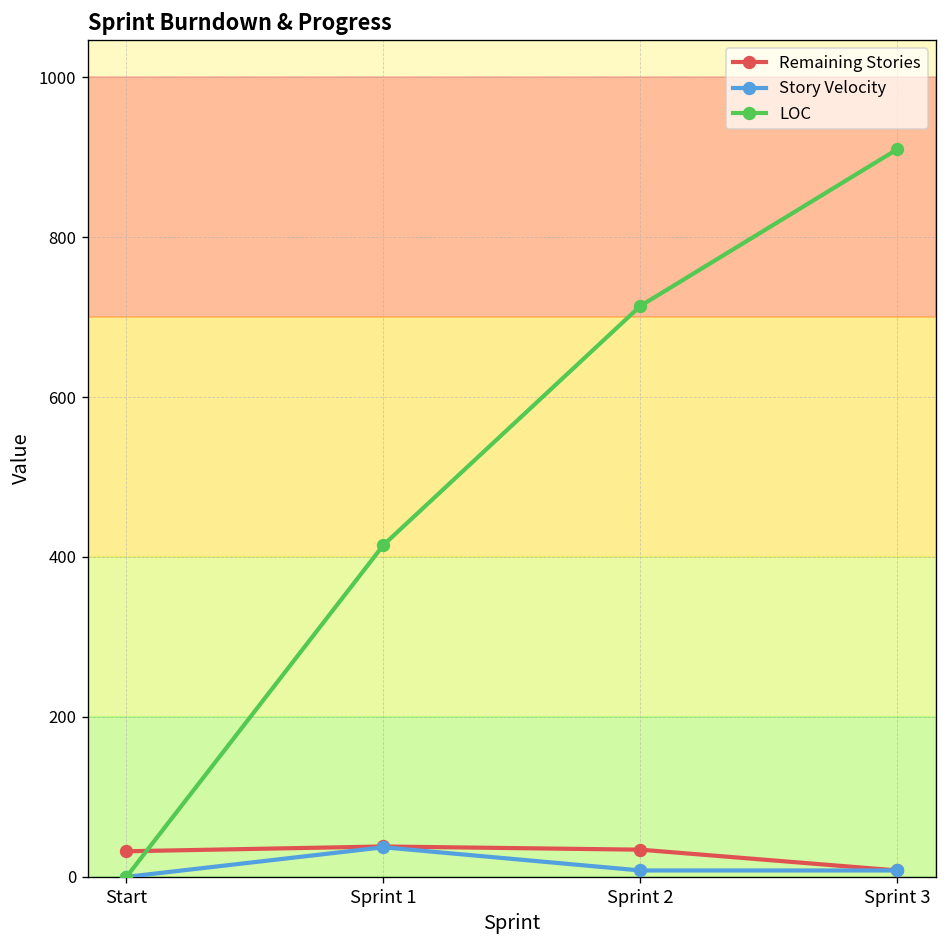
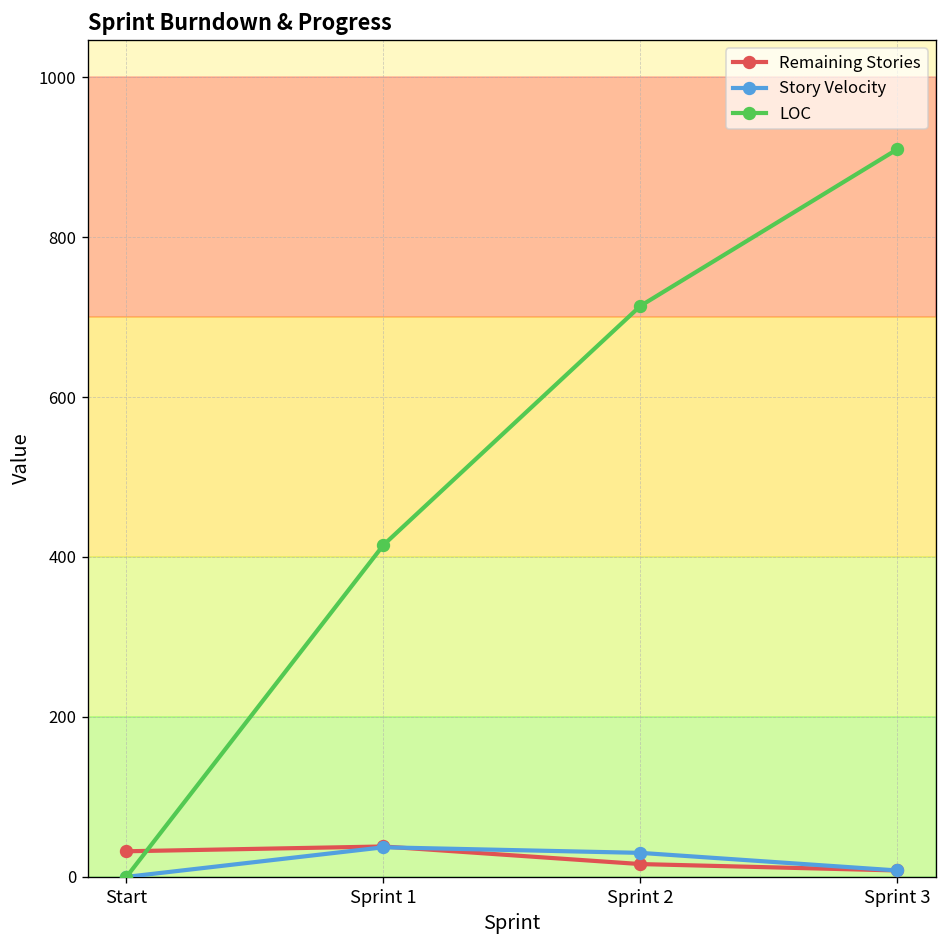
  {
    "Remaining Stories": {
      "Start": 30,
-     "Sprint 2": 30
+     "Sprint 2": 20
    },
    "Story Velocity": {
-     "Sprint 2": 10
+     "Sprint 2": 30
    },
    "LOC": {
      "Sprint 1": 420,
      "Sprint 2": 710,
      "Sprint 3": 910
    }
  }
